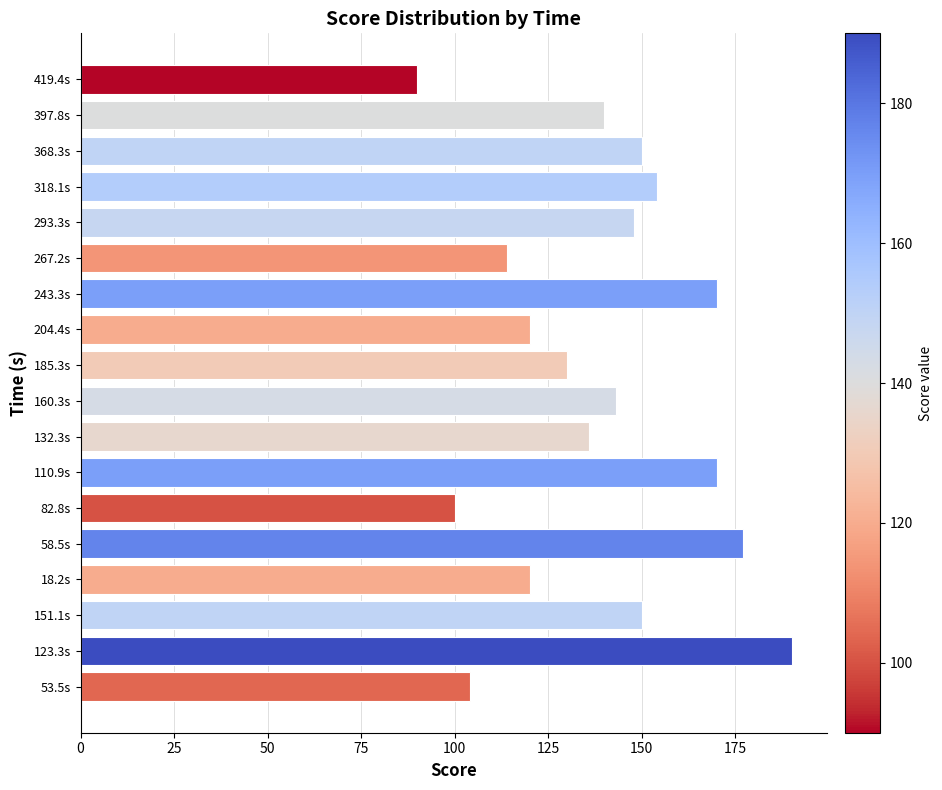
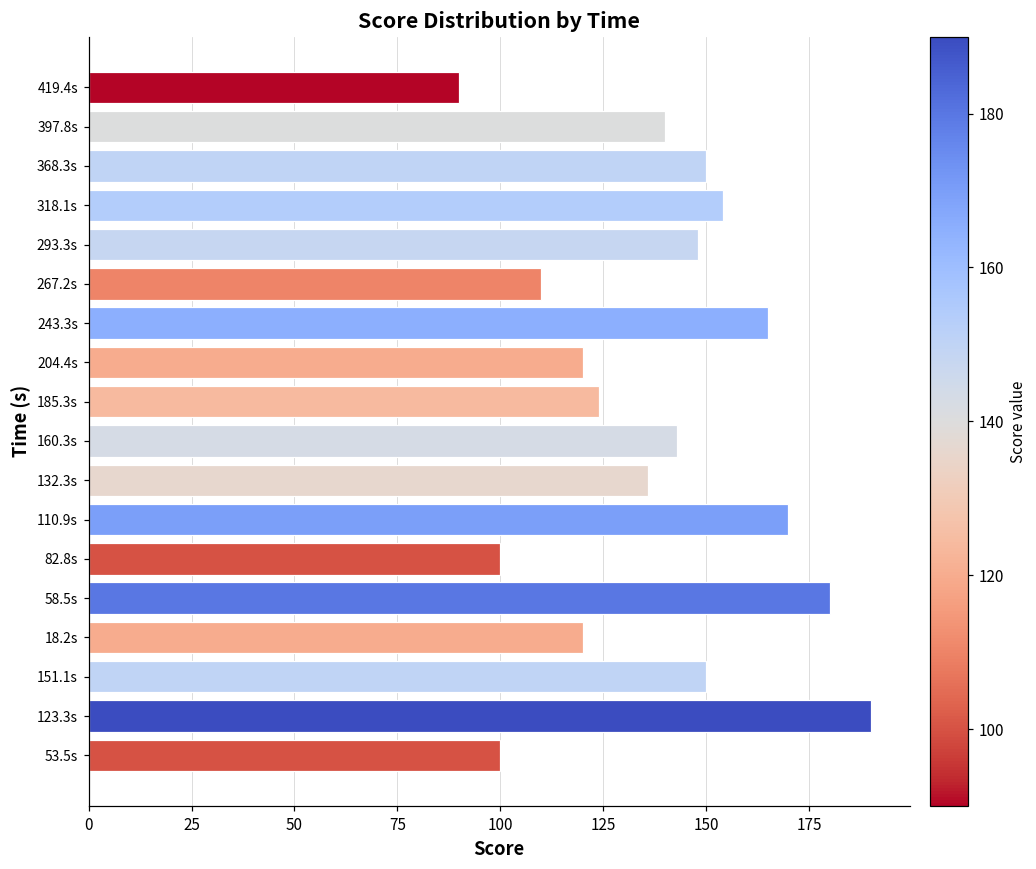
  {
    "419.4s": 90,
    "397.8s": 140,
    "368.3s": 150,
    "318.1s": 154,
    "293.3s": 148,
-   "267.2s": 114,
-   "243.3s": 170,
+   "267.2s": 110,
+   "243.3s": 165,
    "204.4s": 120,
-   "185.3s": 130,
+   "185.3s": 124,
    "160.3s": 143,
    "132.3s": 136,
    "110.9s": 170,
    "82.8s": 100,
-   "58.5s": 177,
+   "58.5s": 180,
    "18.2s": 120,
    "151.1s": 150,
    "123.3s": 190,
-   "53.5s": 104
+   "53.5s": 100
  }
